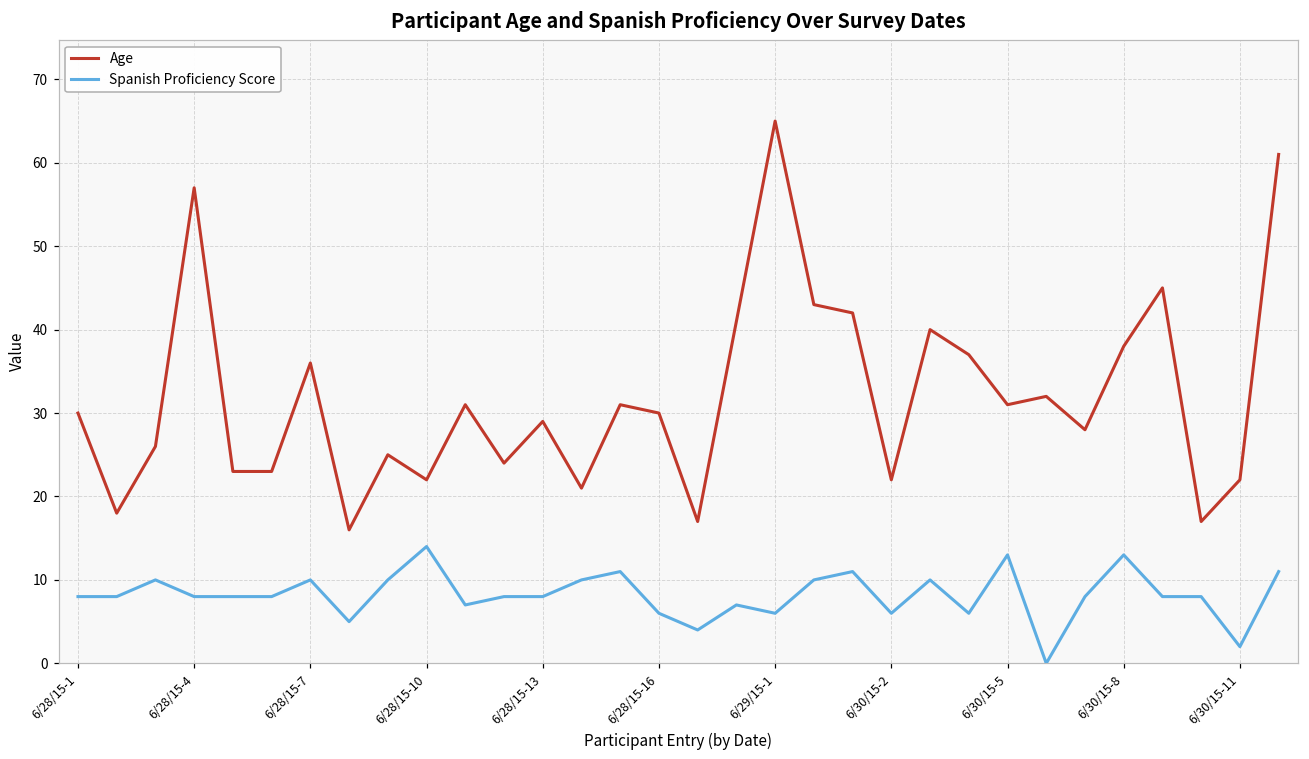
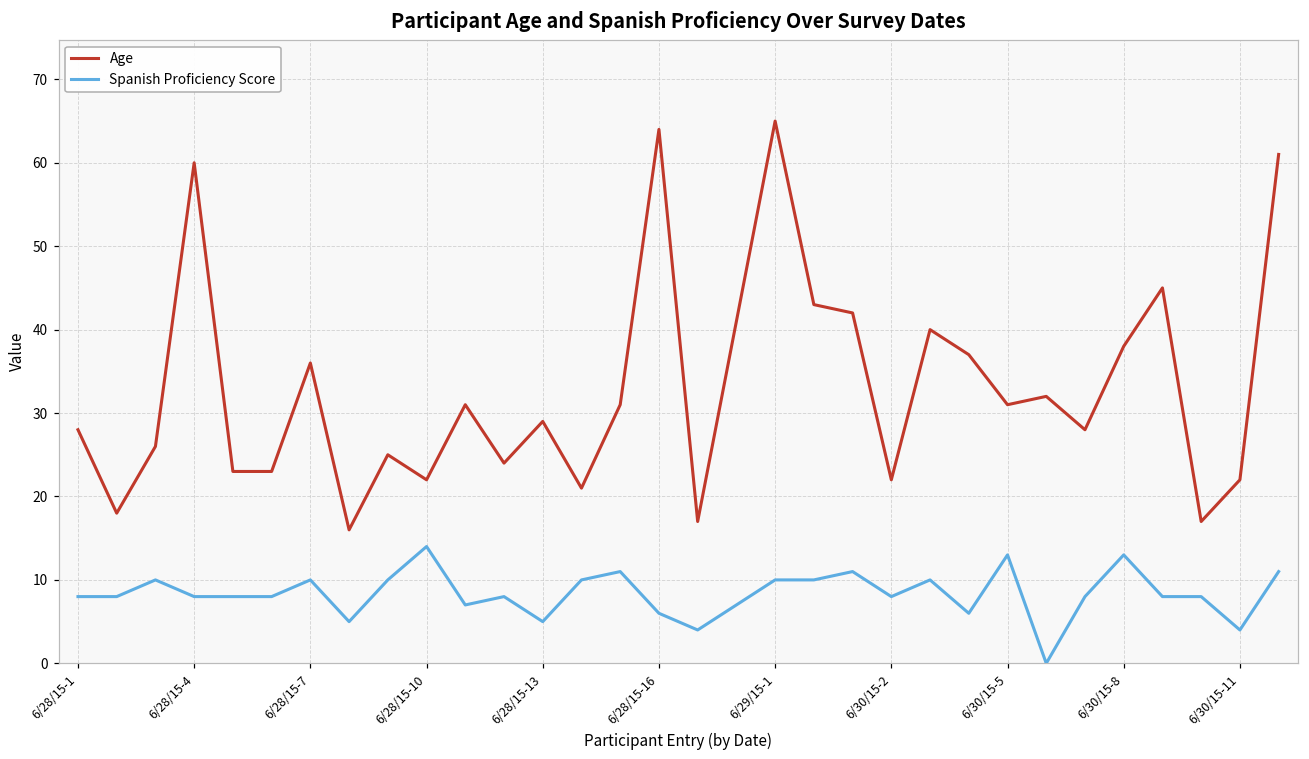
  {
    "Age": {
-     "6/28/15-1": 30,
-     "6/28/15-4": 57,
+     "6/28/15-1": 28,
+     "6/28/15-4": 60,
      "6/28/15-7": 36,
      "6/28/15-10": 22,
      "6/28/15-13": 29,
-     "6/28/15-16": 30,
+     "6/28/15-16": 64,
      "6/29/15-1": 65,
      "6/30/15-2": 22,
      "6/30/15-5": 31,
      "6/30/15-8": 38,
      "6/30/15-11": 22
    },
    "Spanish Proficiency Score": {
      "6/28/15-1": 8,
      "6/28/15-4": 8,
      "6/28/15-7": 10,
      "6/28/15-10": 14,
-     "6/28/15-13": 8,
+     "6/28/15-13": 5,
      "6/28/15-16": 6,
-     "6/29/15-1": 6,
-     "6/30/15-2": 6,
+     "6/29/15-1": 10,
+     "6/30/15-2": 8,
      "6/30/15-5": 13,
      "6/30/15-8": 13,
-     "6/30/15-11": 2
+     "6/30/15-11": 4
    }
  }
